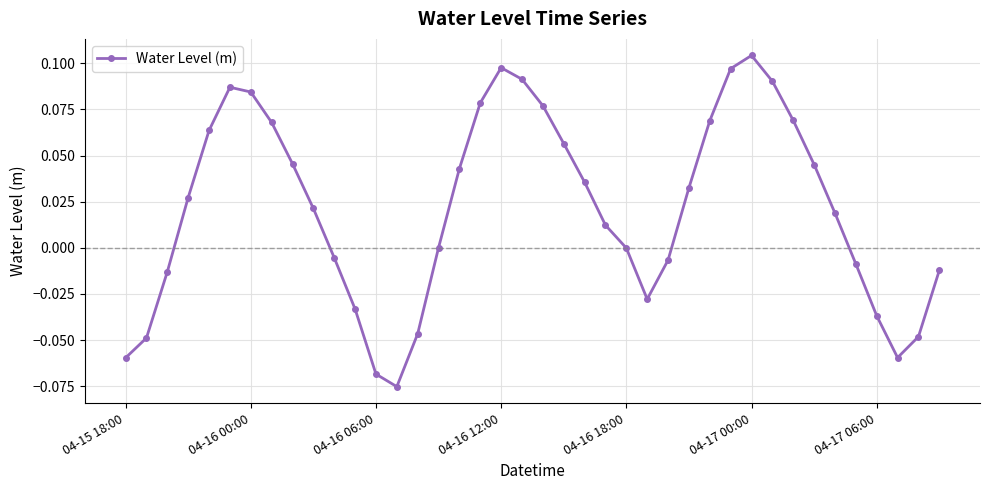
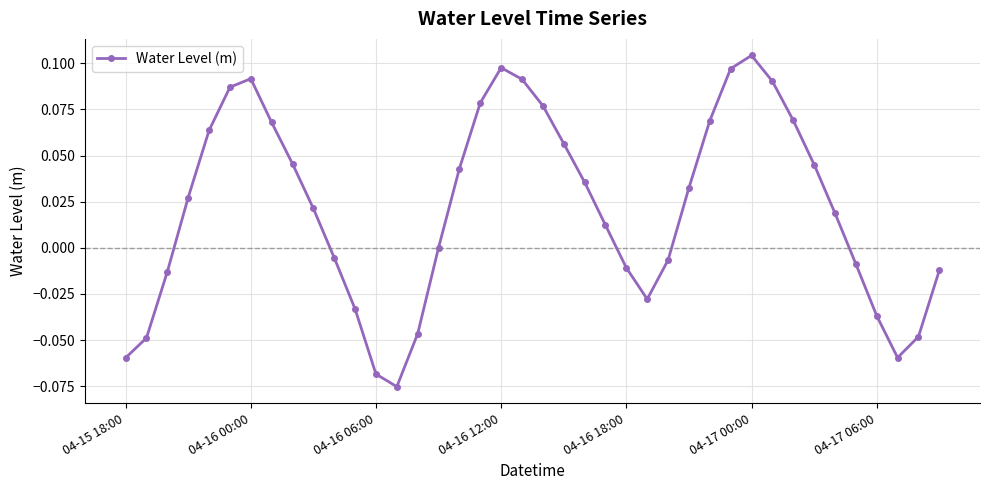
  {
    "04-15 18:00": -0.060,
-   "04-16 00:00": 0.084,
+   "04-16 00:00": 0.092,
    "04-16 06:00": -0.068,
    "04-16 12:00": 0.098,
-   "04-16 18:00": 0.000,
+   "04-16 18:00": -0.011,
    "04-17 00:00": 0.104,
    "04-17 06:00": -0.037
  }
